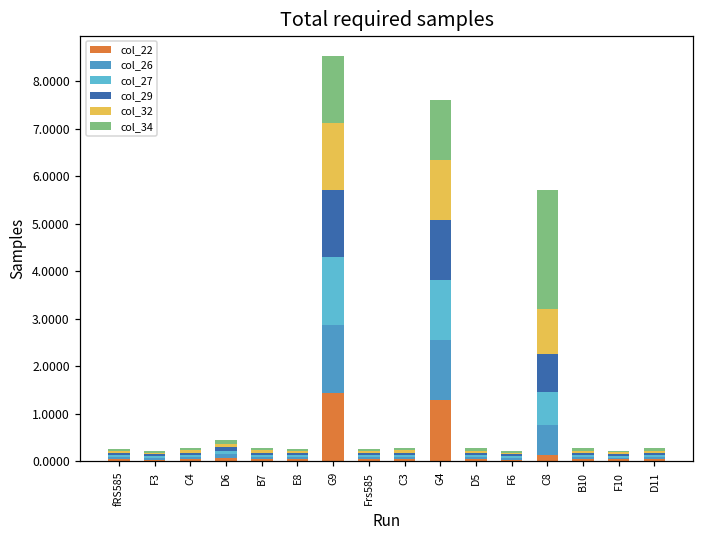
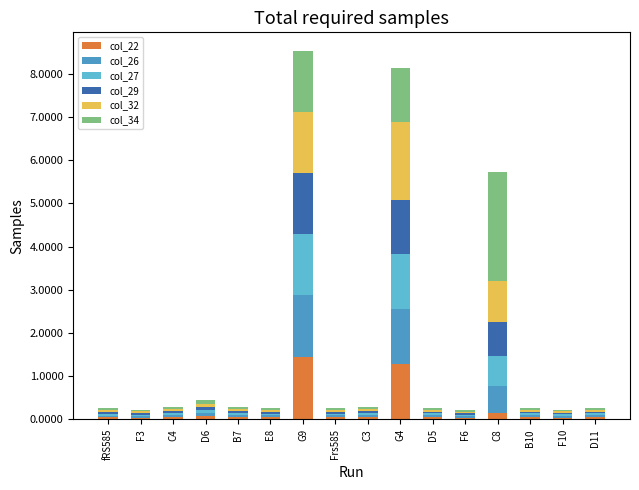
  {
    "col_22": {
      "D6": 0.1,
      "G9": 1.4,
      "G4": 1.3,
      "C8": 0.1
    },
    "col_32": {
      "D6": 0.1,
      "G9": 1.4,
-     "G4": 1.3,
+     "G4": 1.8,
      "C8": 0.9
    },
    "col_34": {
      "D6": 0.1,
      "G9": 1.4,
      "G4": 1.3,
      "C8": 2.5
    }
  }
